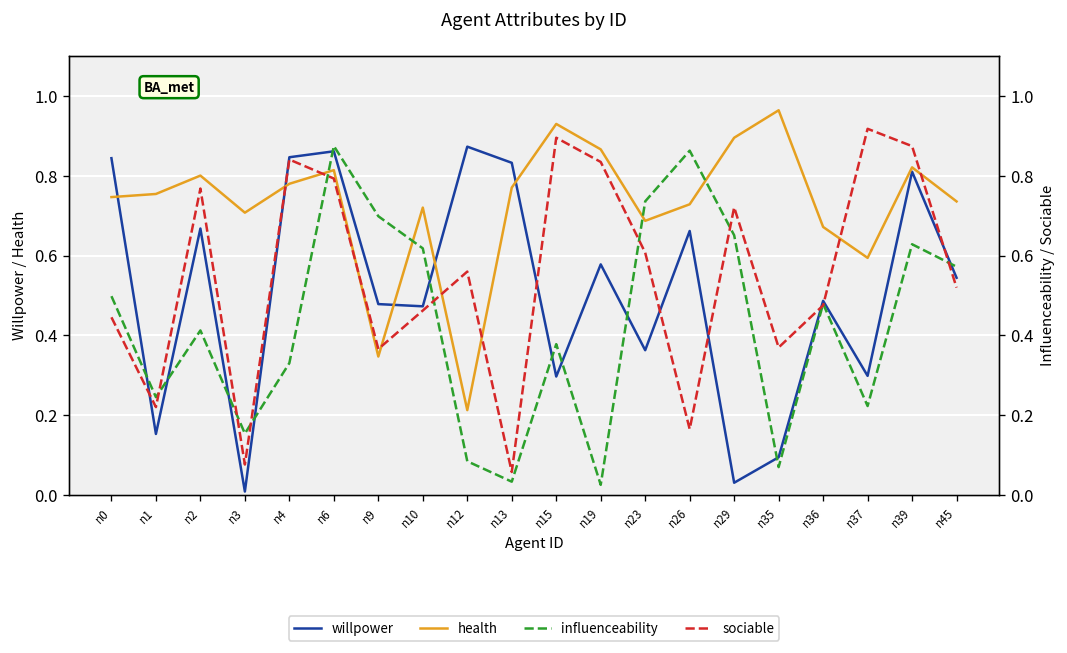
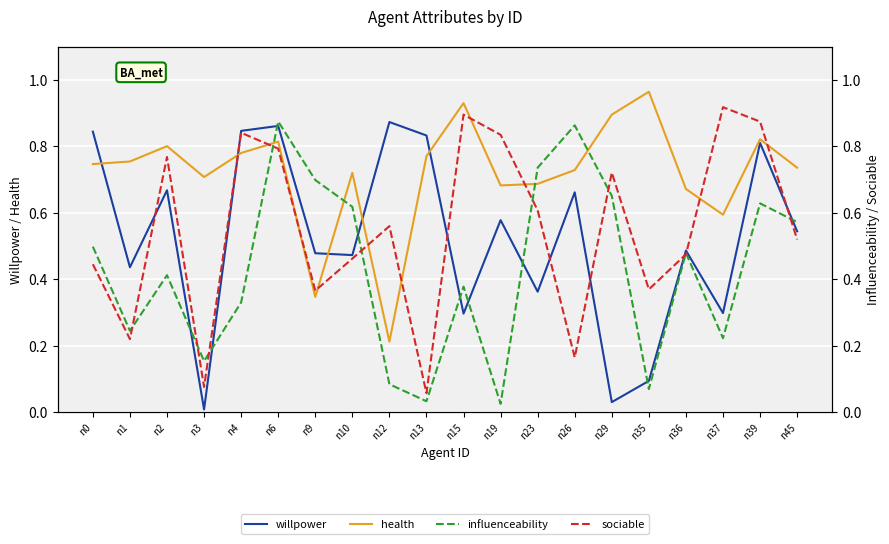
  {
    "willpower": {
      "n0": 0.84,
-     "n1": 0.15,
+     "n1": 0.44,
      "n2": 0.67,
      "n3": 0.01,
      "n4": 0.85,
      "n6": 0.86,
      "n9": 0.48,
      "n10": 0.47,
      "n12": 0.87,
      "n13": 0.83,
      "n15": 0.30,
      "n19": 0.58,
      "n23": 0.36,
      "n26": 0.66,
      "n29": 0.03,
      "n35": 0.09,
      "n36": 0.49,
      "n37": 0.30,
      "n39": 0.81,
      "n45": 0.54
    },
    "health": {
      "n0": 0.75,
      "n1": 0.75,
      "n2": 0.80,
      "n3": 0.71,
      "n4": 0.78,
      "n6": 0.81,
      "n9": 0.35,
      "n10": 0.72,
      "n12": 0.21,
      "n13": 0.77,
      "n15": 0.93,
-     "n19": 0.87,
+     "n19": 0.68,
      "n23": 0.69,
      "n26": 0.73,
      "n29": 0.90,
      "n35": 0.96,
      "n36": 0.67,
      "n37": 0.59,
      "n39": 0.82,
      "n45": 0.74
    },
    "influenceability": {
      "n0": 0.50,
      "n1": 0.24,
      "n2": 0.41,
      "n3": 0.15,
      "n4": 0.33,
      "n6": 0.87,
      "n9": 0.70,
      "n10": 0.62,
      "n12": 0.08,
      "n13": 0.03,
      "n15": 0.38,
      "n19": 0.03,
      "n23": 0.74,
      "n26": 0.86,
      "n29": 0.65,
      "n35": 0.07,
      "n37": 0.22,
      "n39": 0.63,
      "n45": 0.57
    },
    "sociable": {
      "n0": 0.45,
      "n1": 0.22,
      "n2": 0.77,
      "n3": 0.08,
      "n4": 0.84,
      "n6": 0.79,
      "n9": 0.37,
      "n10": 0.46,
      "n12": 0.56,
      "n13": 0.06,
      "n15": 0.90,
      "n19": 0.83,
      "n23": 0.61,
      "n26": 0.16,
      "n29": 0.72,
      "n35": 0.37,
      "n37": 0.92,
      "n39": 0.87,
      "n45": 0.52
    }
  }
